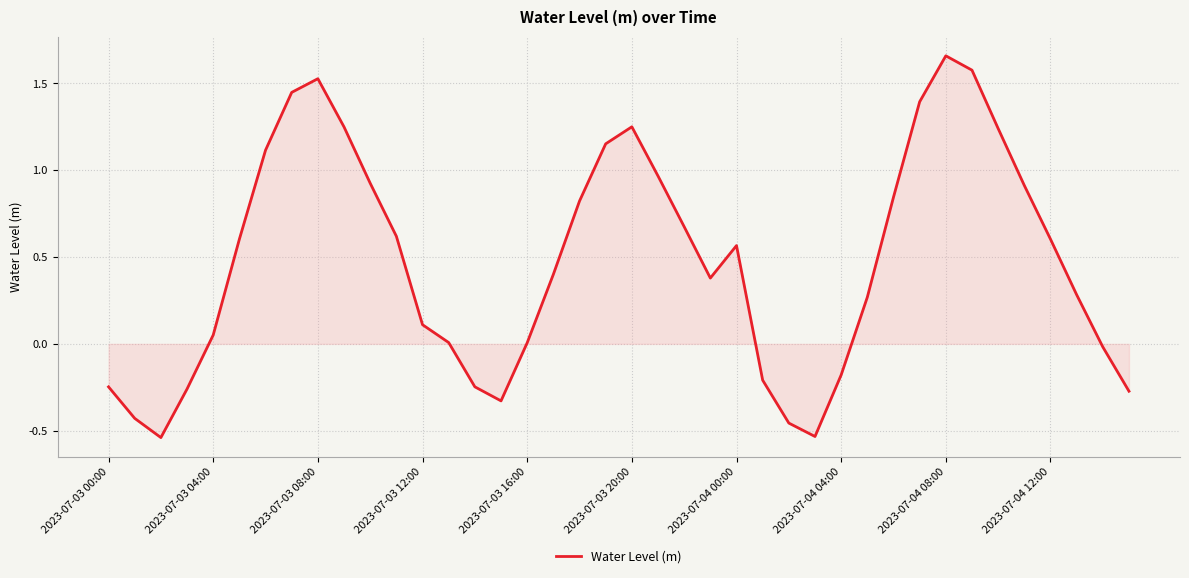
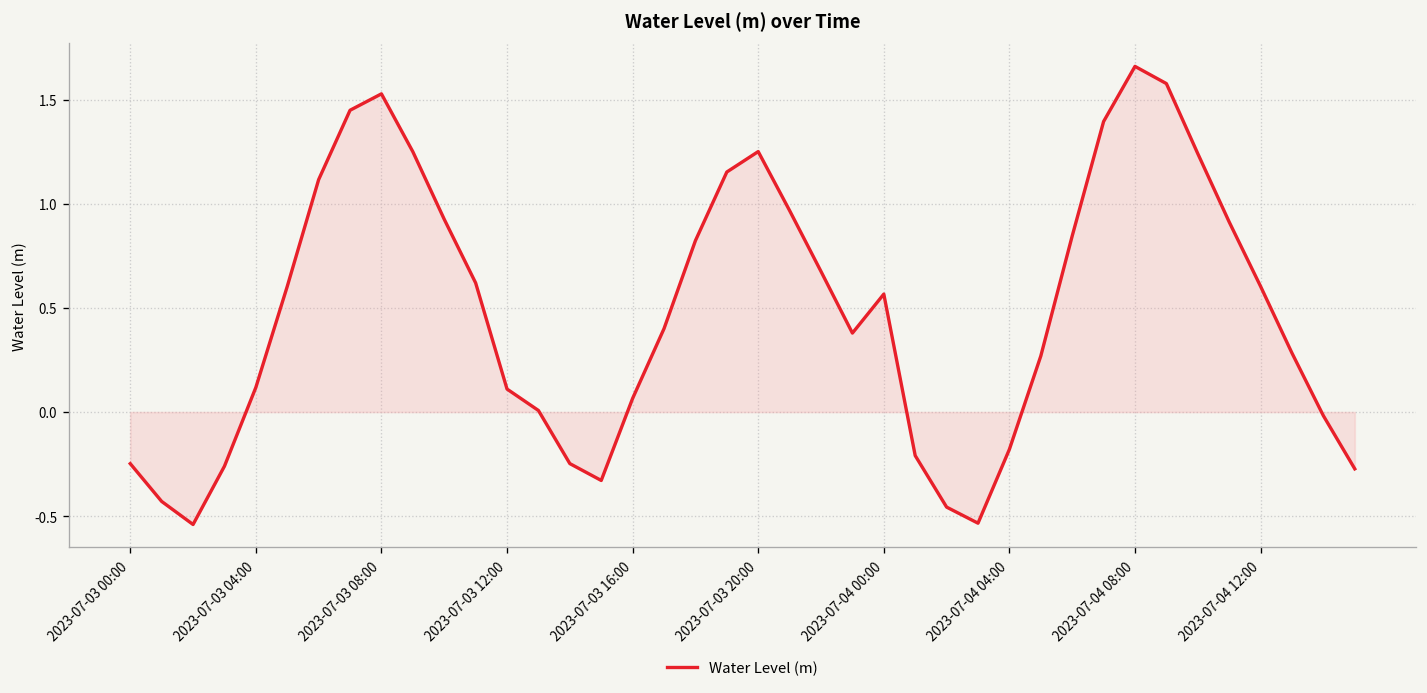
  {
    "Water Level (m)": {
      "2023-07-03 00:00": -0.25,
-     "2023-07-03 04:00": 0.05,
-     "2023-07-03 16:00": 0.01,
+     "2023-07-03 04:00": 0.12,
+     "2023-07-03 16:00": 0.07,
      "2023-07-04 04:00": -0.18
    }
  }
